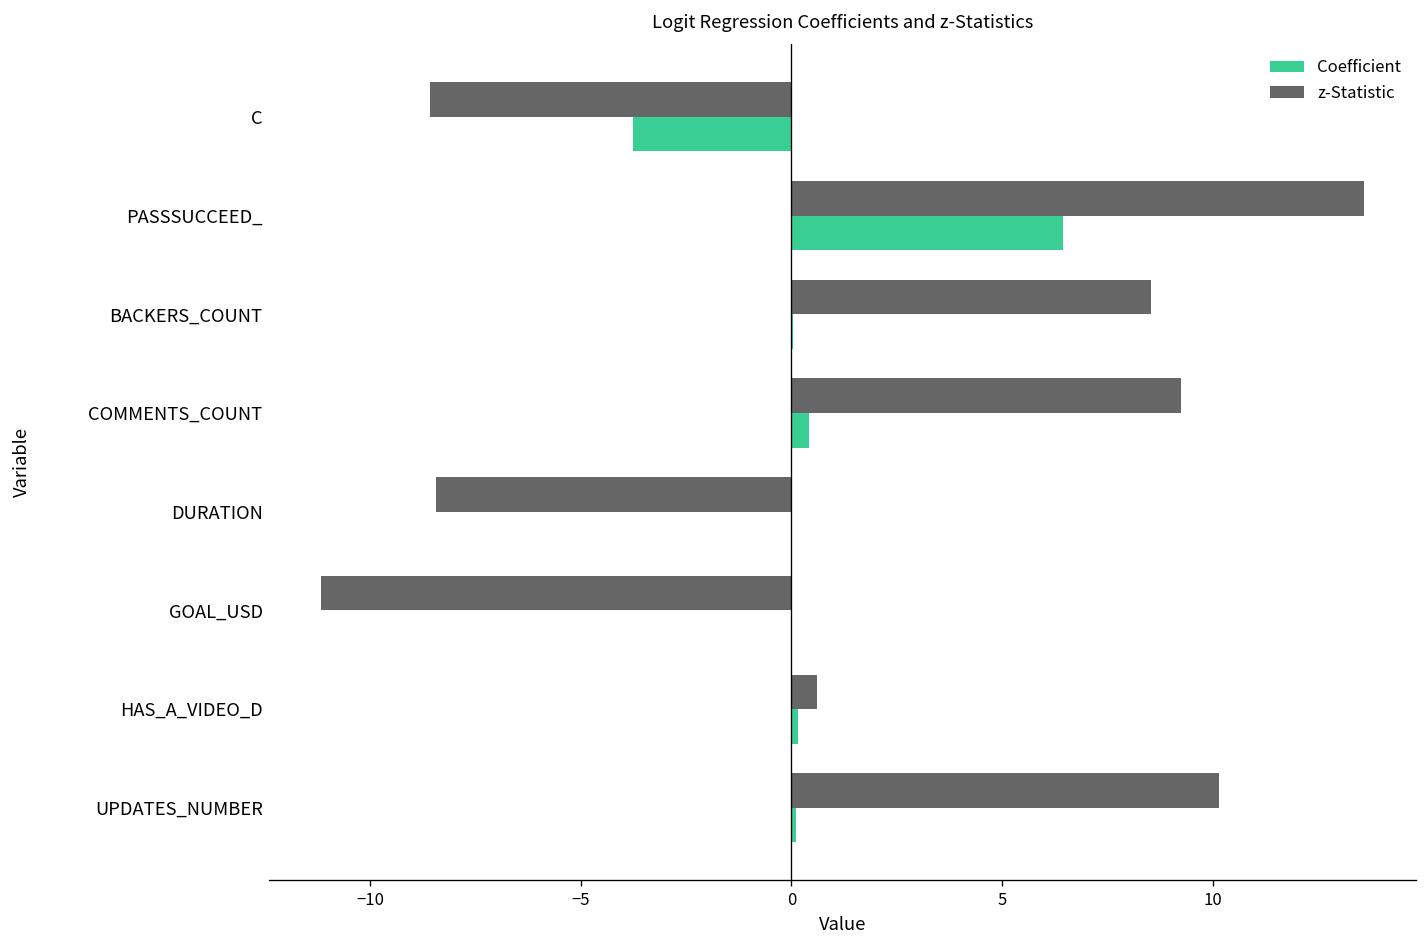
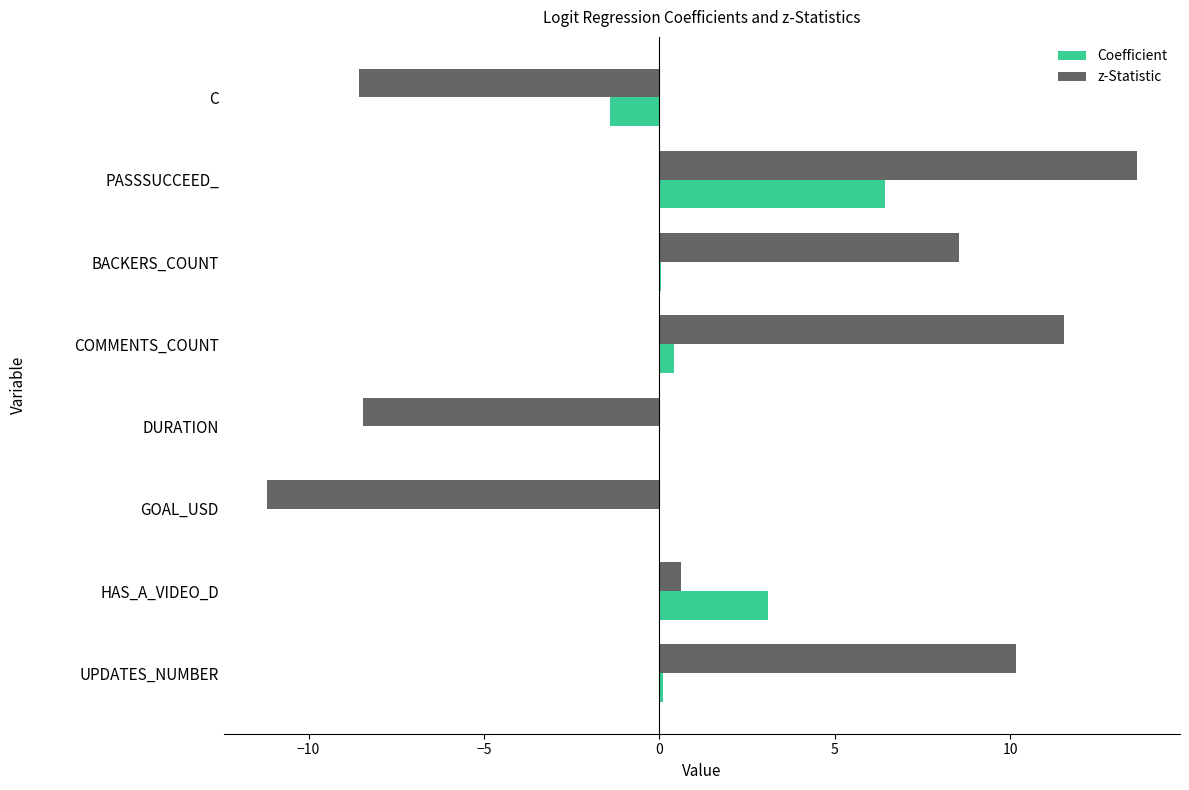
  {
    "Coefficient": {
-     "C": -3.8,
+     "C": -1.4,
      "PASSSUCCEED_": 6.4,
      "COMMENTS_COUNT": 0.4,
-     "HAS_A_VIDEO_D": 0.2,
+     "HAS_A_VIDEO_D": 3.1,
      "UPDATES_NUMBER": 0.1
    },
    "z-Statistic": {
      "C": -8.6,
      "PASSSUCCEED_": 13.6,
      "BACKERS_COUNT": 8.5,
-     "COMMENTS_COUNT": 9.3,
+     "COMMENTS_COUNT": 11.5,
      "DURATION": -8.4,
      "GOAL_USD": -11.2,
      "HAS_A_VIDEO_D": 0.6,
      "UPDATES_NUMBER": 10.2
    }
  }
